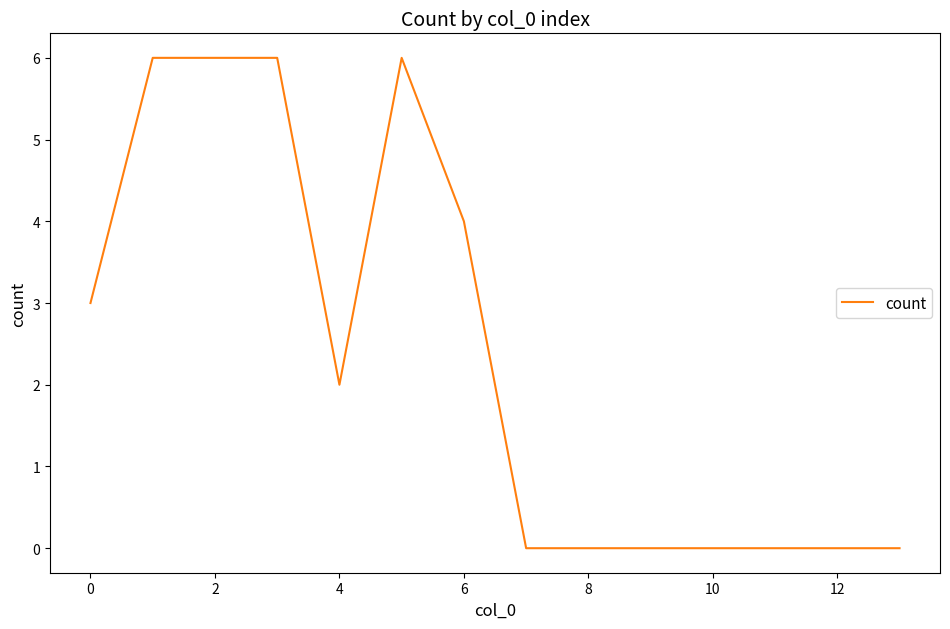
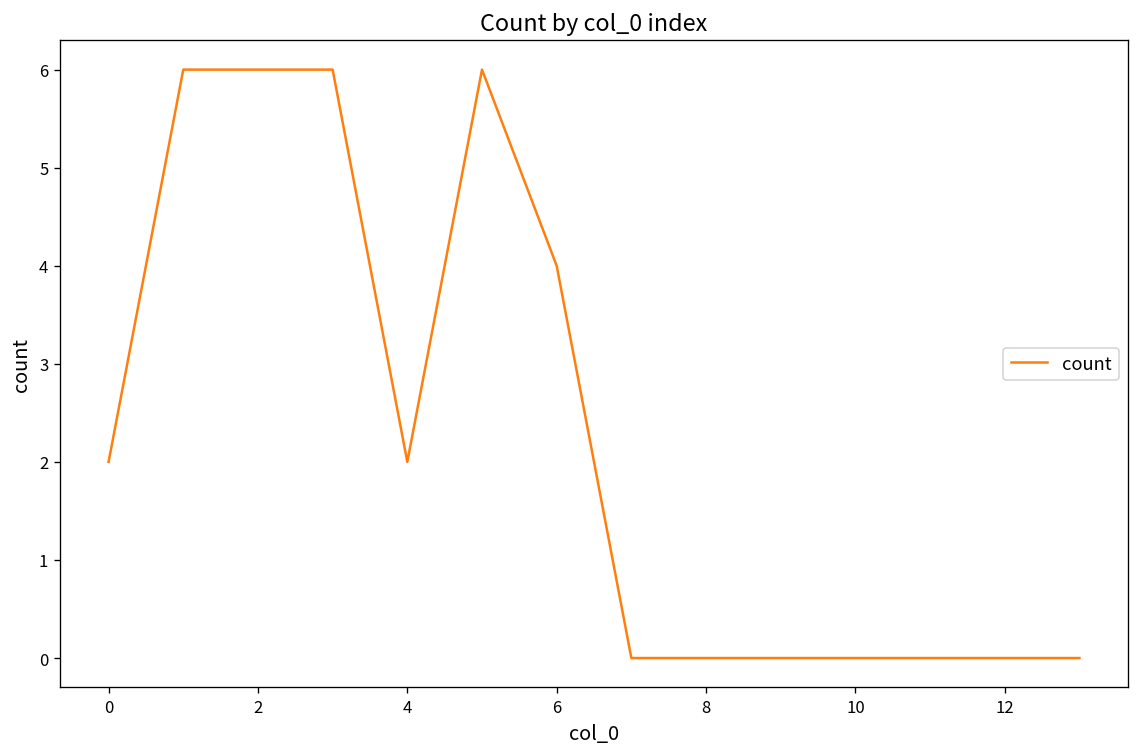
  {
-   "0": 3,
+   "0": 2,
    "2": 6,
    "4": 2,
    "6": 4,
    "8": 0,
    "10": 0,
    "12": 0
  }
